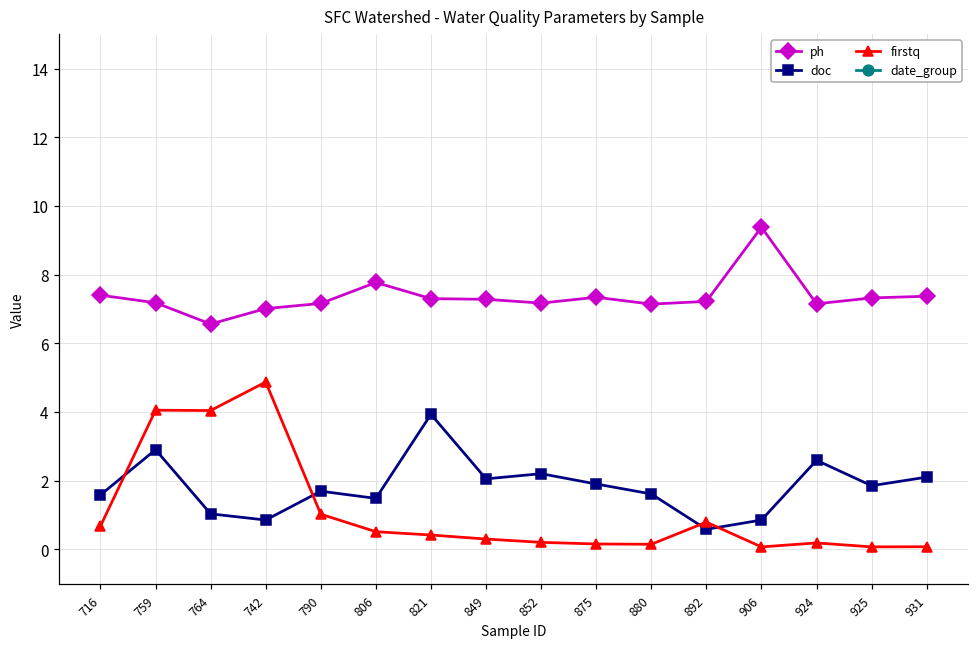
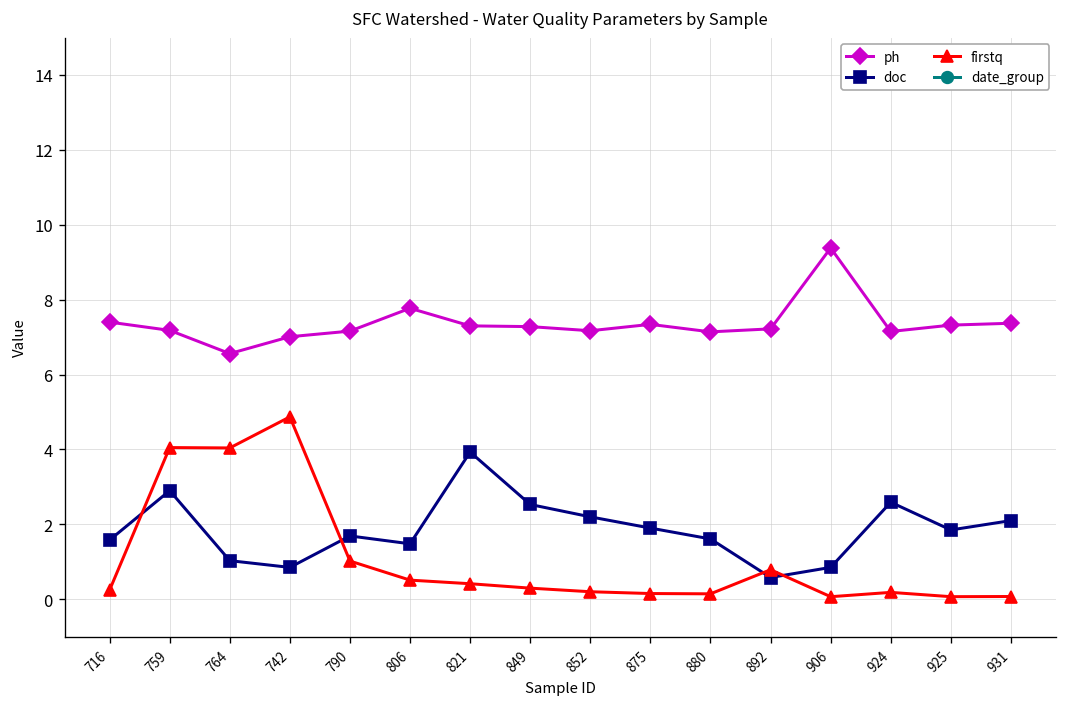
  {
    "ph": {
      "716": 7.4,
      "759": 7.2,
      "764": 6.6,
      "742": 7.0,
      "790": 7.2,
      "806": 7.8,
      "821": 7.3,
      "849": 7.3,
      "852": 7.2,
      "875": 7.3,
      "880": 7.1,
      "892": 7.2,
      "906": 9.4,
      "924": 7.2,
      "925": 7.3,
      "931": 7.4
    },
    "doc": {
      "716": 1.6,
      "759": 2.9,
      "764": 1.0,
      "742": 0.9,
      "790": 1.7,
      "806": 1.5,
      "821": 3.9,
-     "849": 2.1,
+     "849": 2.5,
      "852": 2.2,
      "875": 1.9,
      "880": 1.6,
      "892": 0.6,
      "906": 0.9,
      "924": 2.6,
      "925": 1.9,
      "931": 2.1
    },
    "firstq": {
-     "716": 0.7,
+     "716": 0.2,
      "759": 4.1,
      "764": 4.0,
      "742": 4.9,
      "790": 1.0,
      "806": 0.5,
      "821": 0.4,
      "849": 0.3,
      "852": 0.2,
      "875": 0.2,
      "880": 0.1,
      "892": 0.8,
      "906": 0.1,
      "924": 0.2,
      "925": 0.1,
      "931": 0.1
    }
  }
